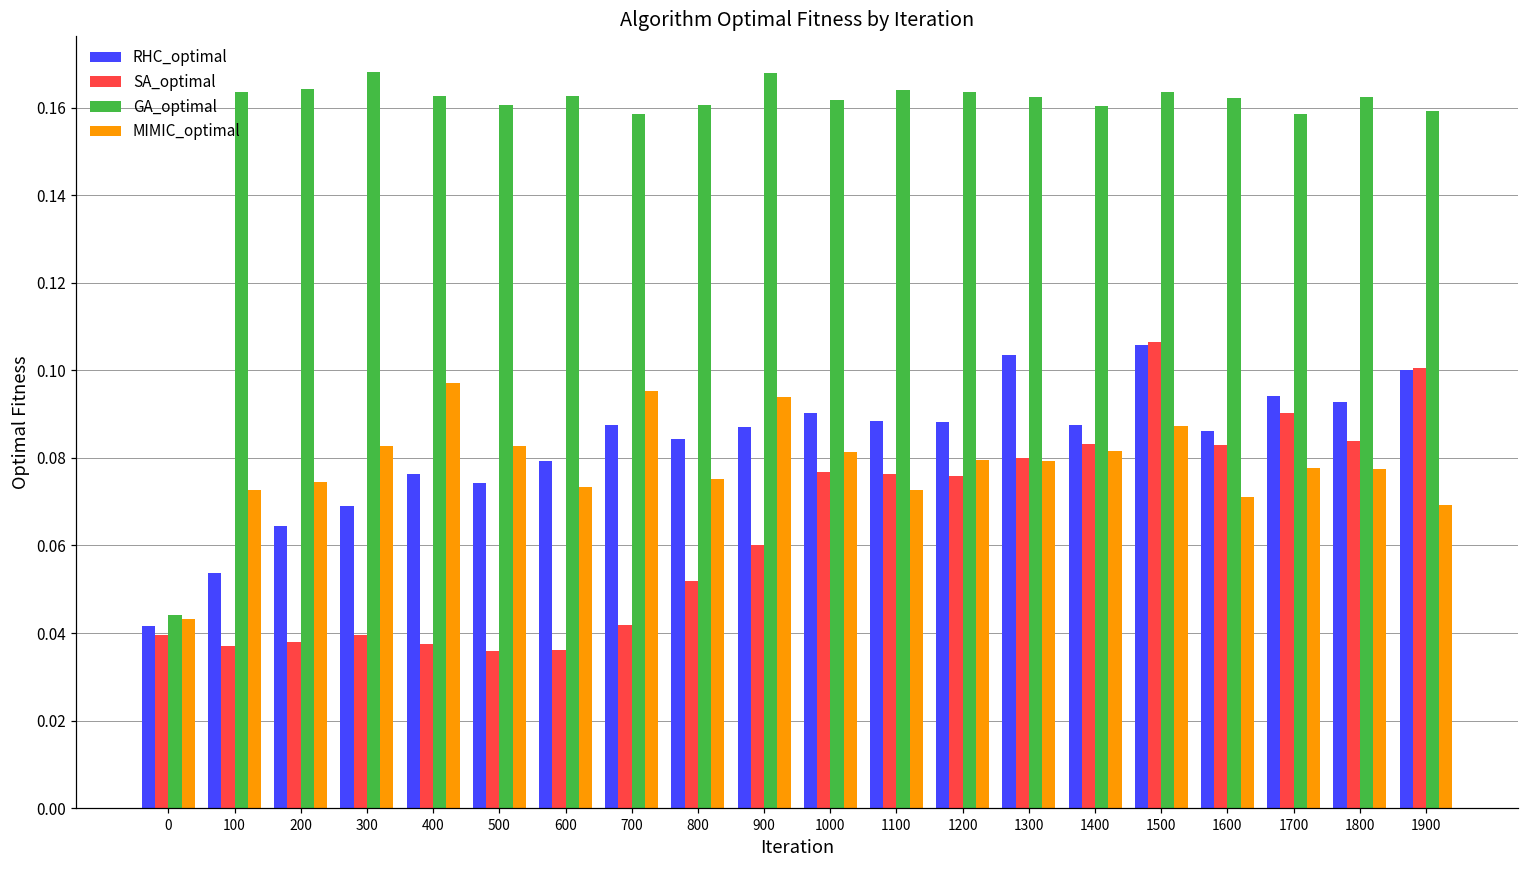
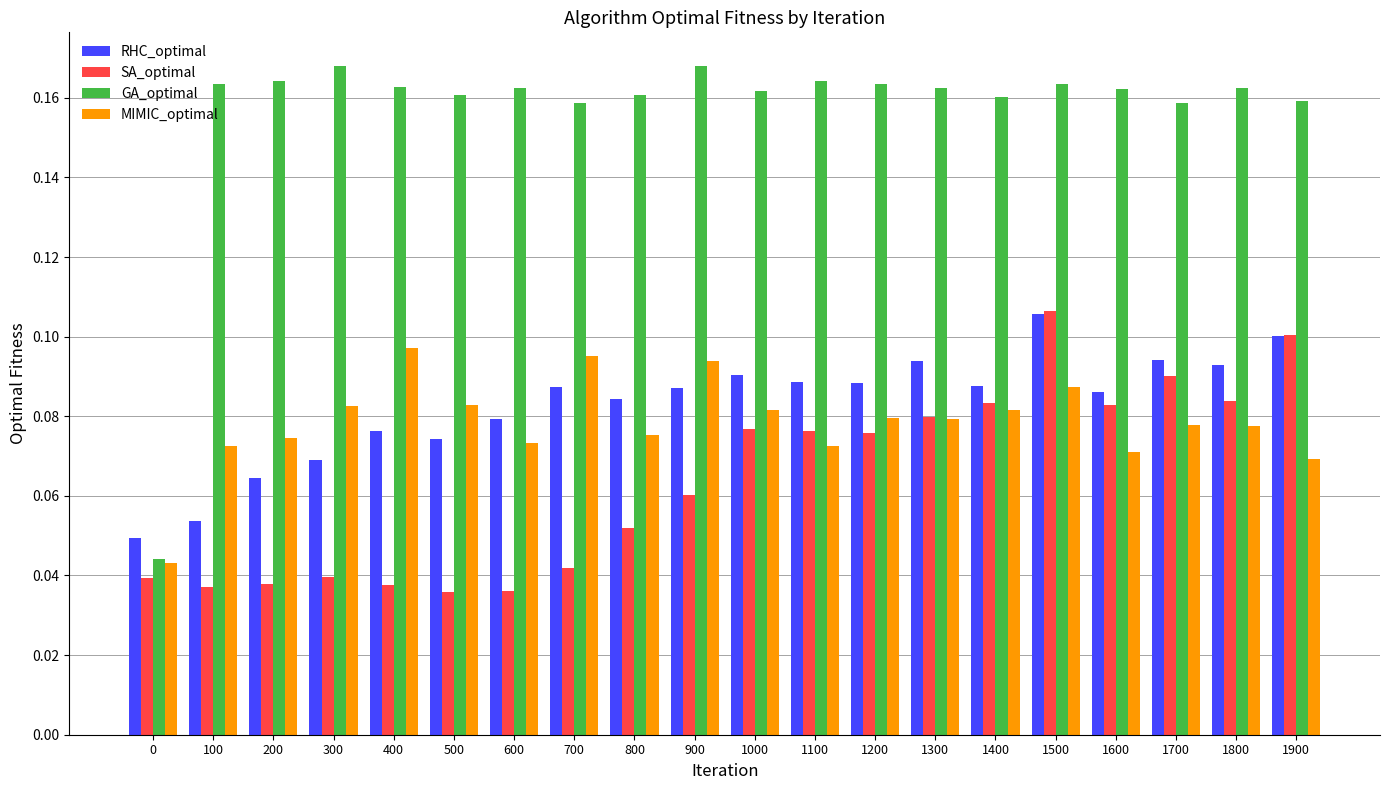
  {
    "RHC_optimal": {
-     "0": 0.042,
+     "0": 0.049,
      "100": 0.054,
      "200": 0.065,
      "300": 0.069,
      "400": 0.076,
      "500": 0.074,
      "600": 0.079,
      "700": 0.087,
      "800": 0.084,
      "900": 0.087,
      "1000": 0.090,
      "1100": 0.089,
      "1200": 0.088,
-     "1300": 0.104,
+     "1300": 0.094,
      "1400": 0.088,
      "1500": 0.106,
      "1600": 0.086,
      "1700": 0.094,
      "1800": 0.093,
      "1900": 0.100
    },
    "SA_optimal": {
      "0": 0.039,
      "100": 0.037,
      "200": 0.038,
      "300": 0.040,
      "400": 0.038,
      "500": 0.036,
      "600": 0.036,
      "700": 0.042,
      "800": 0.052,
      "900": 0.060,
      "1000": 0.077,
      "1100": 0.076,
      "1200": 0.076,
      "1300": 0.080,
      "1400": 0.083,
      "1500": 0.106,
      "1600": 0.083,
      "1700": 0.090,
      "1800": 0.084,
      "1900": 0.100
    },
    "GA_optimal": {
      "0": 0.044,
      "100": 0.164,
      "200": 0.164,
      "300": 0.168,
      "400": 0.163,
      "500": 0.161,
      "600": 0.163,
      "700": 0.159,
      "800": 0.161,
      "900": 0.168,
      "1000": 0.162,
      "1100": 0.164,
      "1200": 0.163,
      "1300": 0.162,
      "1400": 0.160,
      "1500": 0.163,
      "1600": 0.162,
      "1700": 0.159,
      "1800": 0.162,
      "1900": 0.159
    },
    "MIMIC_optimal": {
      "0": 0.043,
      "100": 0.073,
      "200": 0.075,
      "300": 0.083,
      "400": 0.097,
      "500": 0.083,
      "600": 0.073,
      "700": 0.095,
      "800": 0.075,
      "900": 0.094,
      "1000": 0.081,
      "1100": 0.073,
      "1200": 0.079,
      "1300": 0.079,
      "1400": 0.081,
      "1500": 0.087,
      "1600": 0.071,
      "1700": 0.078,
      "1800": 0.078,
      "1900": 0.069
    }
  }
